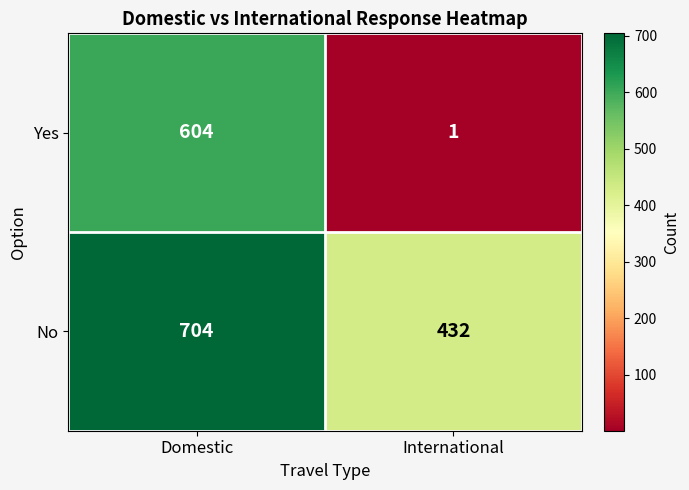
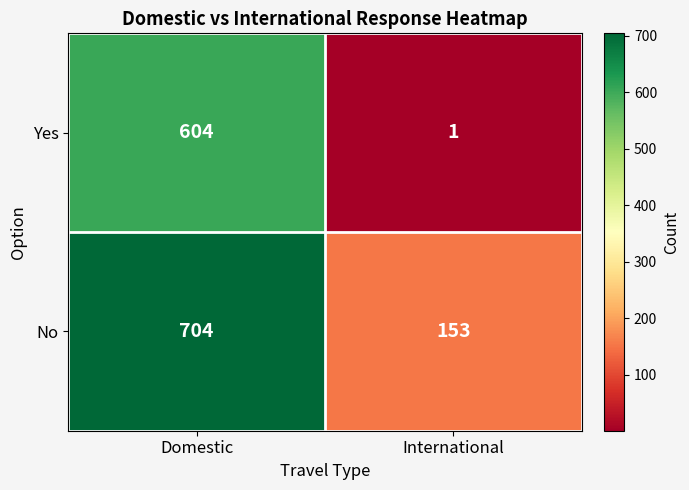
  {
    "Yes": {
      "Domestic": 604,
      "International": 1
    },
    "No": {
      "Domestic": 704,
-     "International": 432
+     "International": 153
    }
  }
